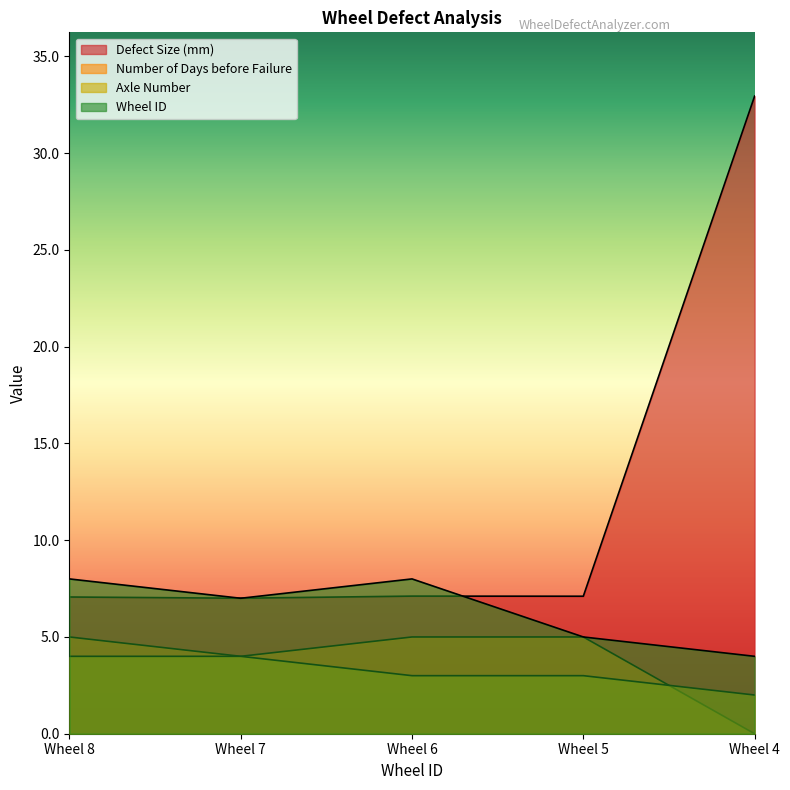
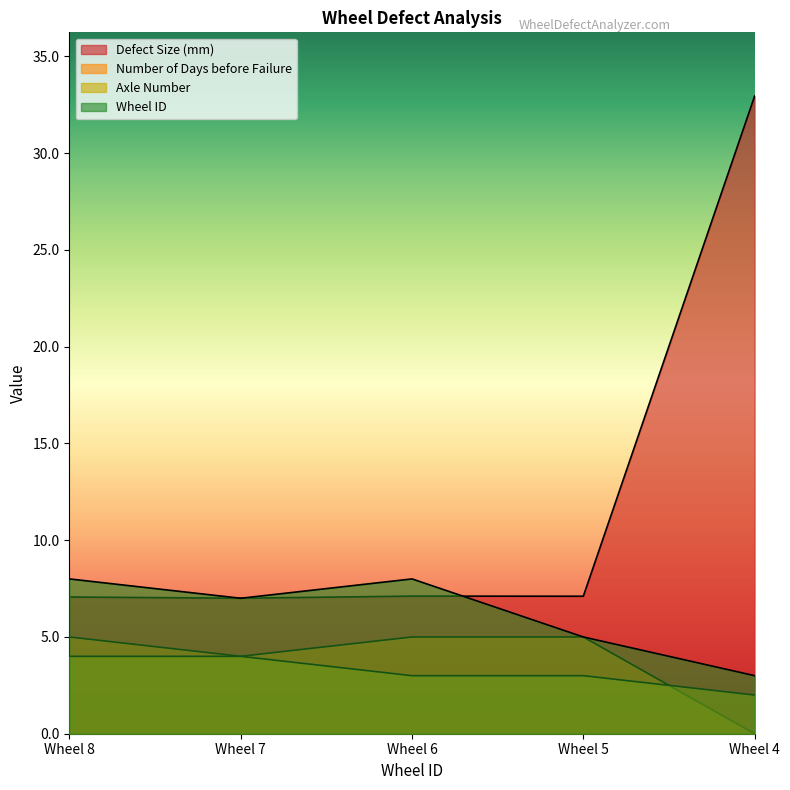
  {
    "Defect Size (mm)": {
      "Wheel 8": 7,
      "Wheel 6": 7,
      "Wheel 5": 7,
      "Wheel 4": 33
    },
    "Wheel ID": {
      "Wheel 8": 8,
      "Wheel 6": 8,
-     "Wheel 4": 4
+     "Wheel 4": 3
    }
  }
